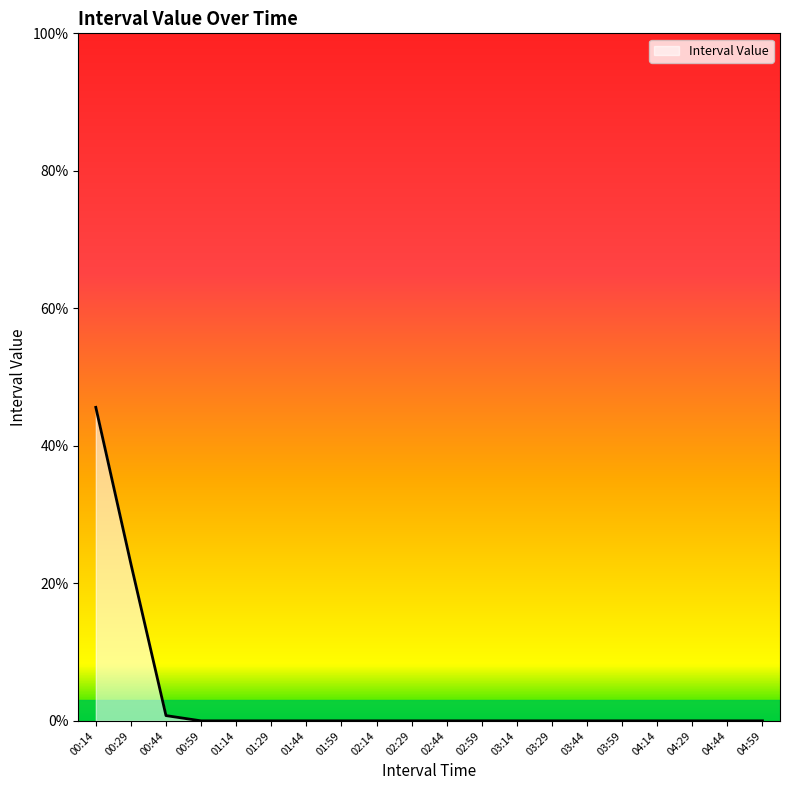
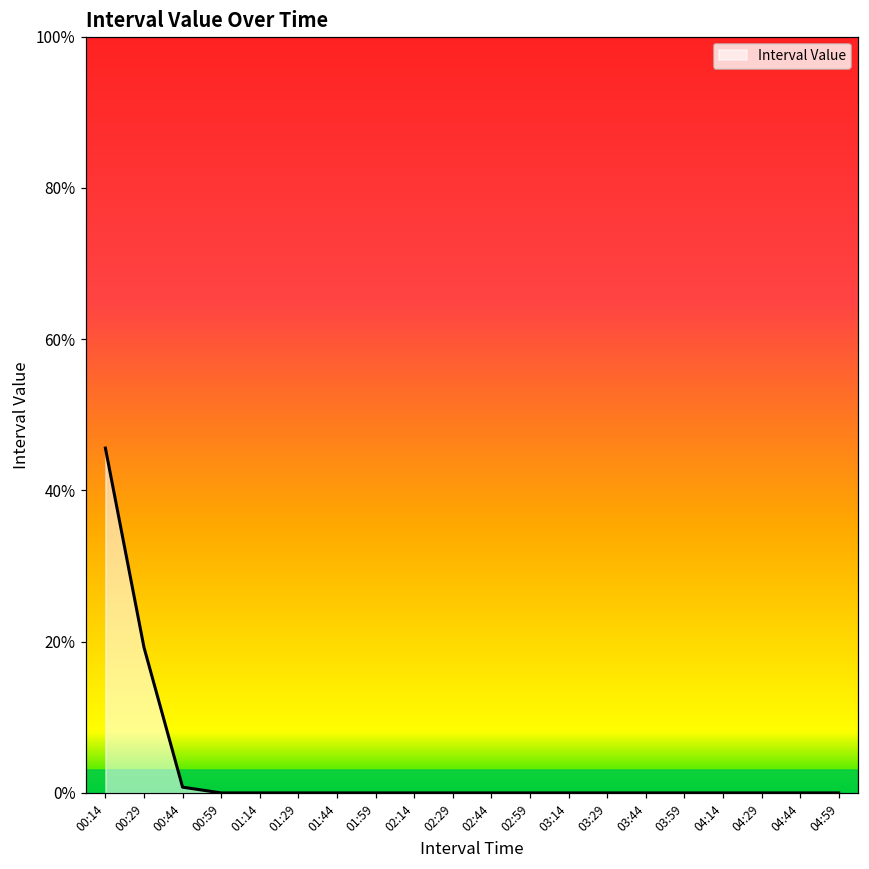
  {
    "00:14": "46%",
-   "00:29": "23%"
+   "00:29": "19%"
  }
